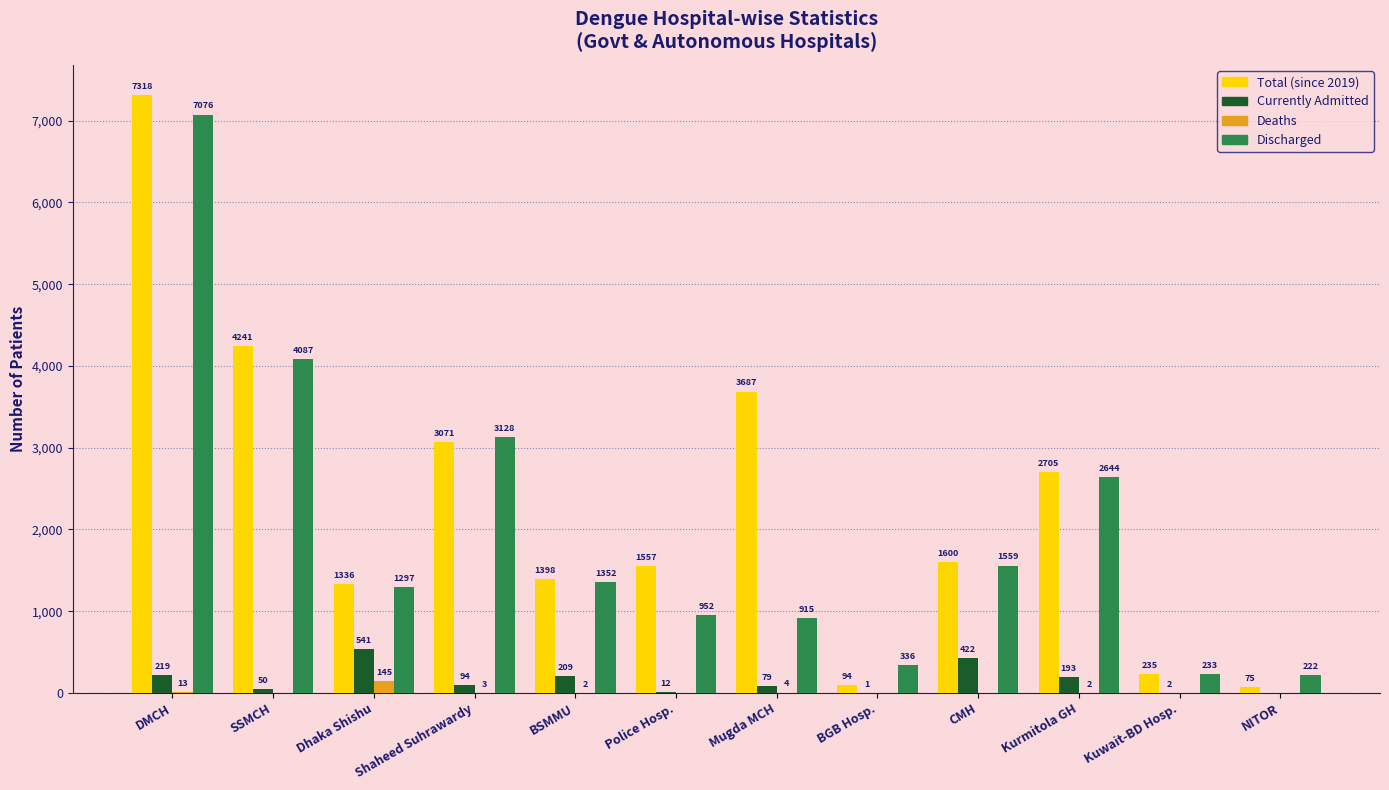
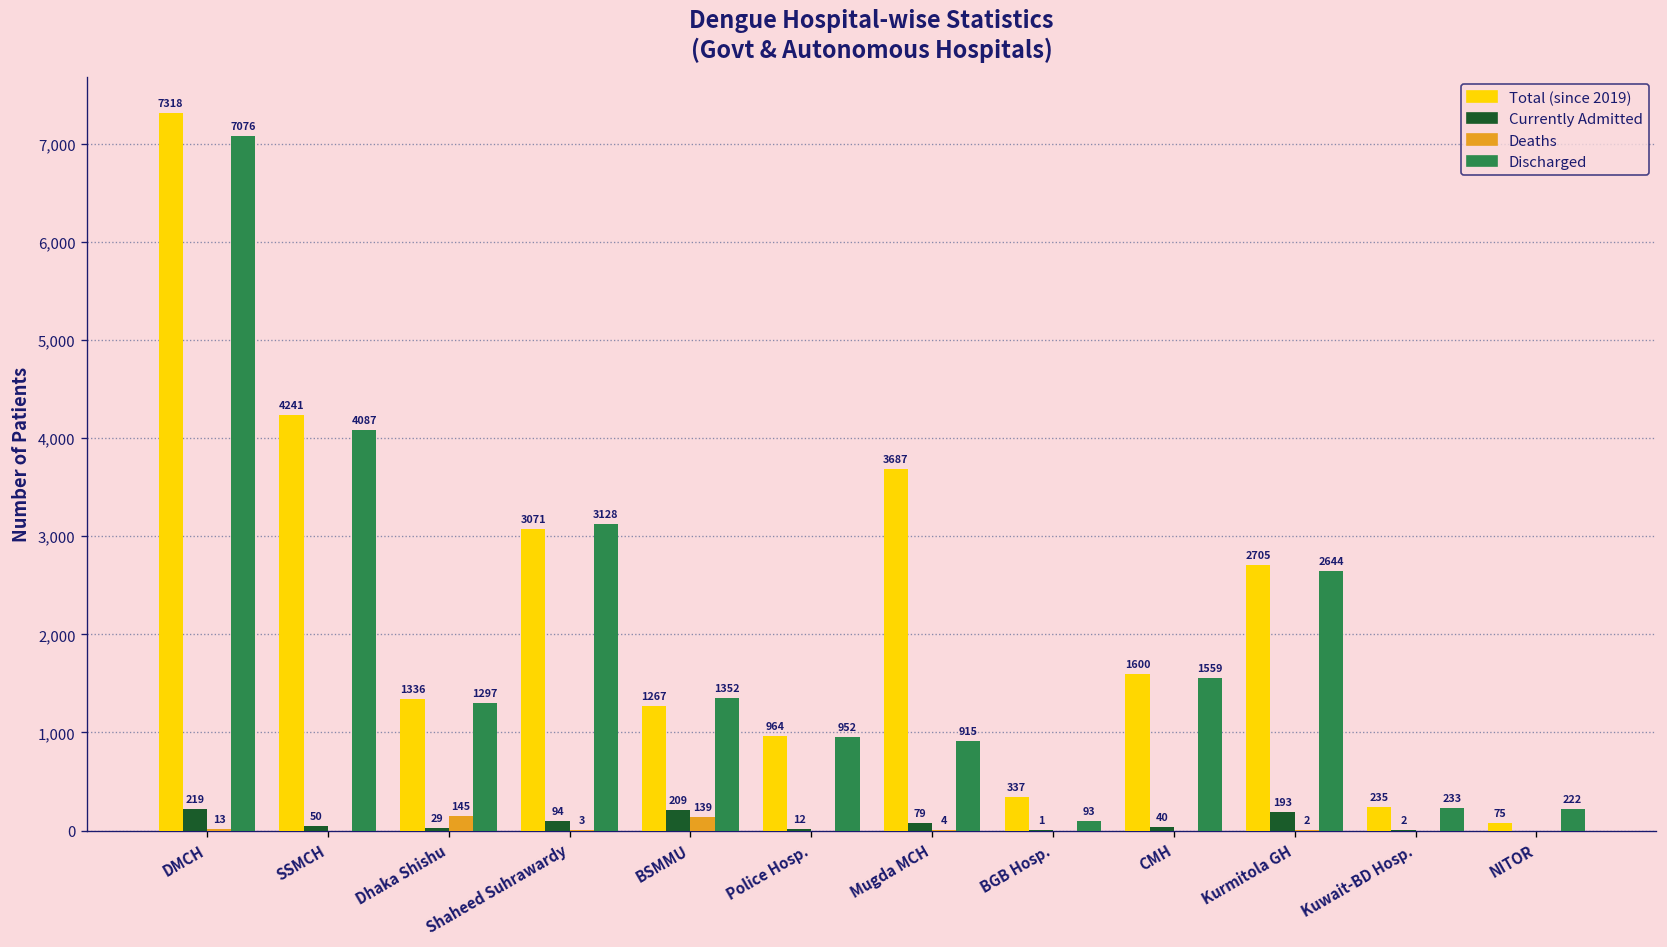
  {
    "Total (since 2019)": {
      "DMCH": 7318,
      "SSMCH": 4241,
      "Dhaka Shishu": 1336,
      "Shaheed Suhrawardy": 3071,
-     "BSMMU": 1398,
-     "Police Hosp.": 1557,
+     "BSMMU": 1267,
+     "Police Hosp.": 964,
      "Mugda MCH": 3687,
-     "BGB Hosp.": 94,
+     "BGB Hosp.": 337,
      "CMH": 1600,
      "Kurmitola GH": 2705,
      "Kuwait-BD Hosp.": 235,
      "NITOR": 75
    },
    "Currently Admitted": {
      "DMCH": 219,
      "SSMCH": 50,
-     "Dhaka Shishu": 541,
+     "Dhaka Shishu": 29,
      "Shaheed Suhrawardy": 94,
      "BSMMU": 209,
      "Police Hosp.": 12,
      "Mugda MCH": 79,
      "BGB Hosp.": 1,
-     "CMH": 422,
+     "CMH": 40,
      "Kurmitola GH": 193,
      "Kuwait-BD Hosp.": 2
    },
    "Deaths": {
      "DMCH": 13,
      "Dhaka Shishu": 145,
      "Shaheed Suhrawardy": 3,
-     "BSMMU": 2,
+     "BSMMU": 139,
      "Mugda MCH": 4,
      "Kurmitola GH": 2
    },
    "Discharged": {
      "DMCH": 7076,
      "SSMCH": 4087,
      "Dhaka Shishu": 1297,
      "Shaheed Suhrawardy": 3128,
      "BSMMU": 1352,
      "Police Hosp.": 952,
      "Mugda MCH": 915,
-     "BGB Hosp.": 336,
+     "BGB Hosp.": 93,
      "CMH": 1559,
      "Kurmitola GH": 2644,
      "Kuwait-BD Hosp.": 233,
      "NITOR": 222
    }
  }
